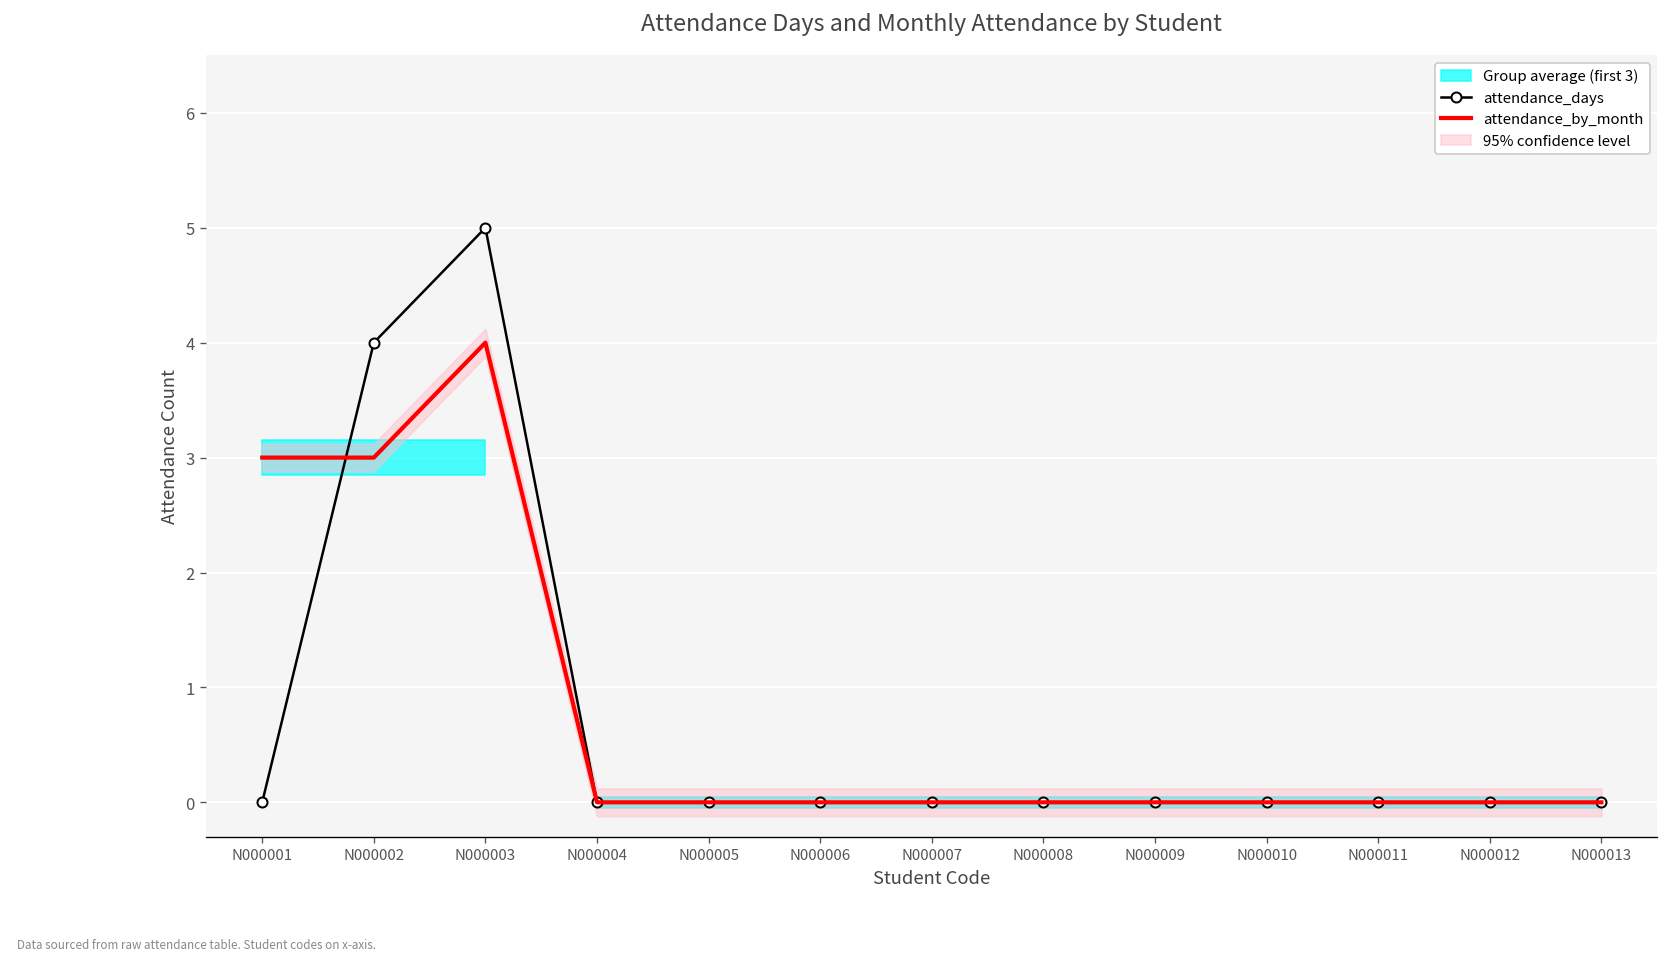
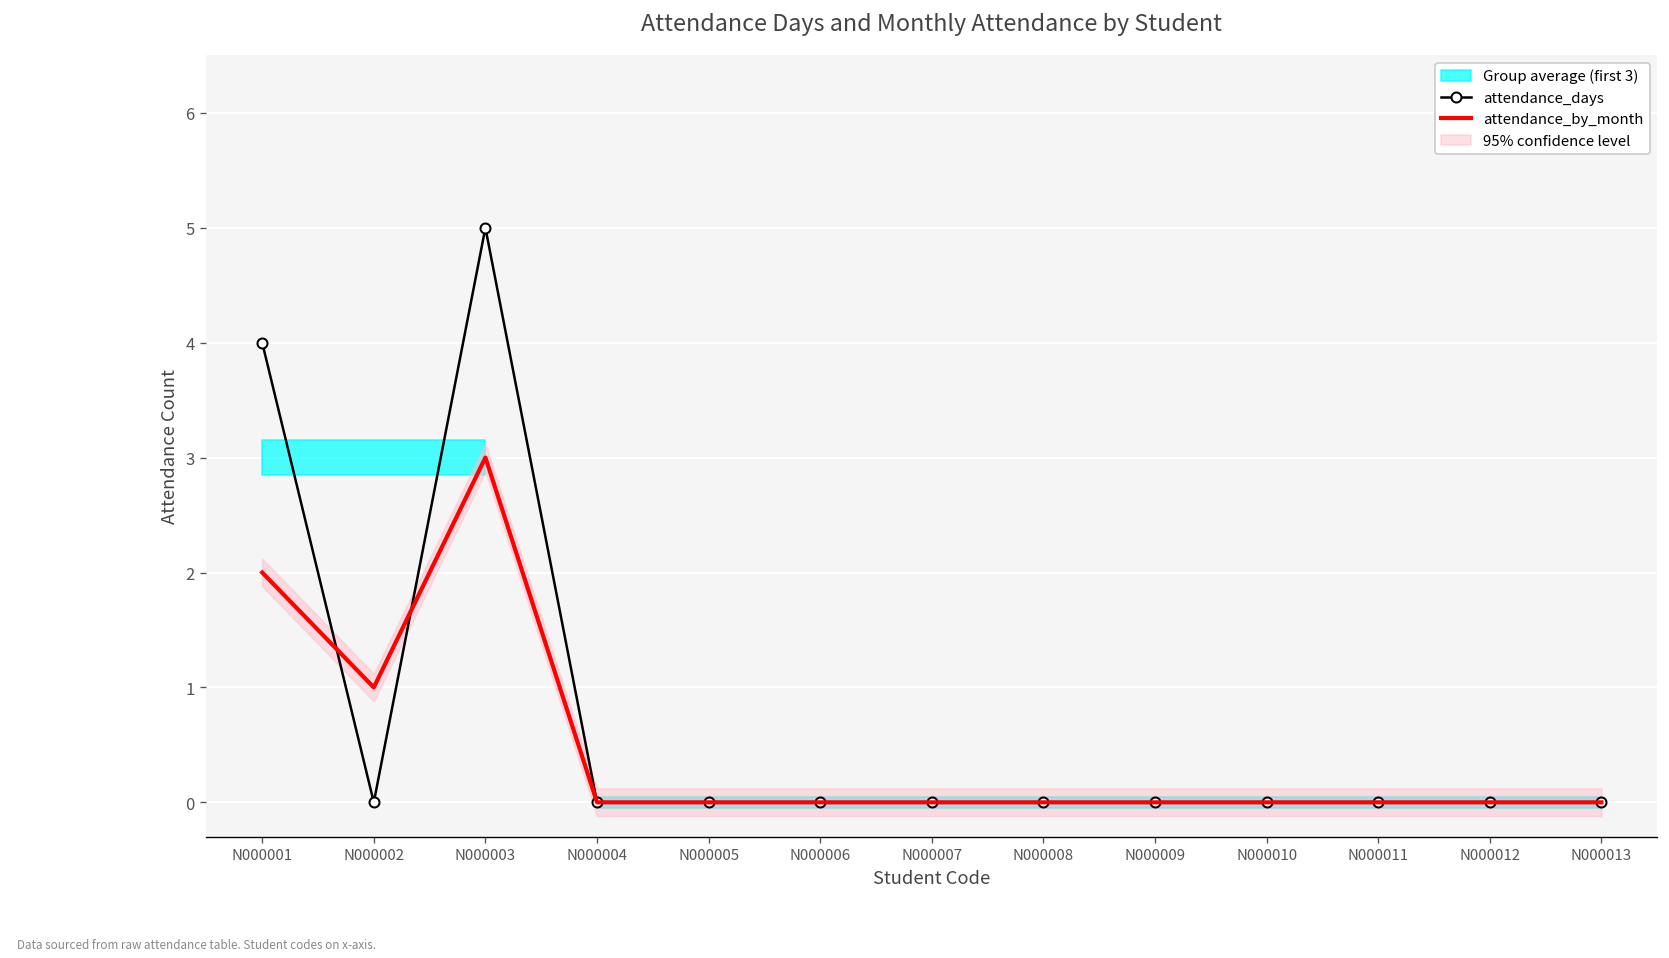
  {
    "attendance_days": {
-     "N000001": 0,
-     "N000002": 4,
+     "N000001": 4,
+     "N000002": 0,
      "N000003": 5
    },
    "attendance_by_month": {
-     "N000001": 3,
-     "N000002": 3,
-     "N000003": 4
+     "N000001": 2,
+     "N000002": 1,
+     "N000003": 3
    }
  }
